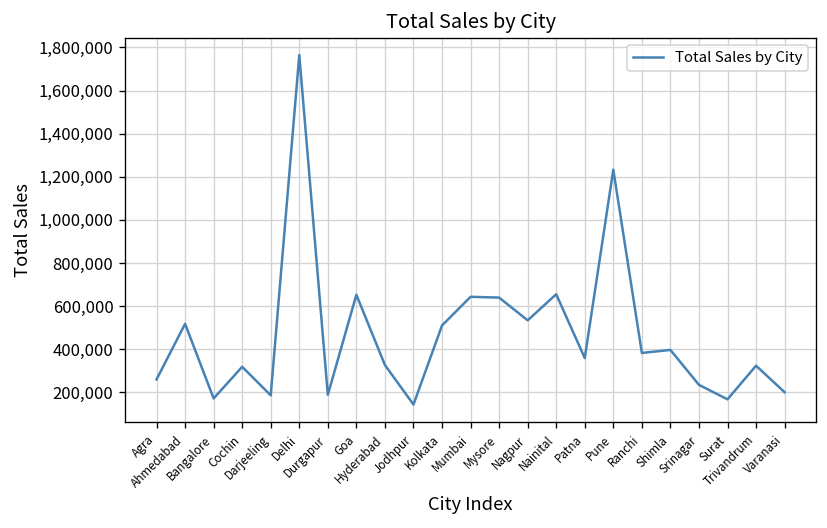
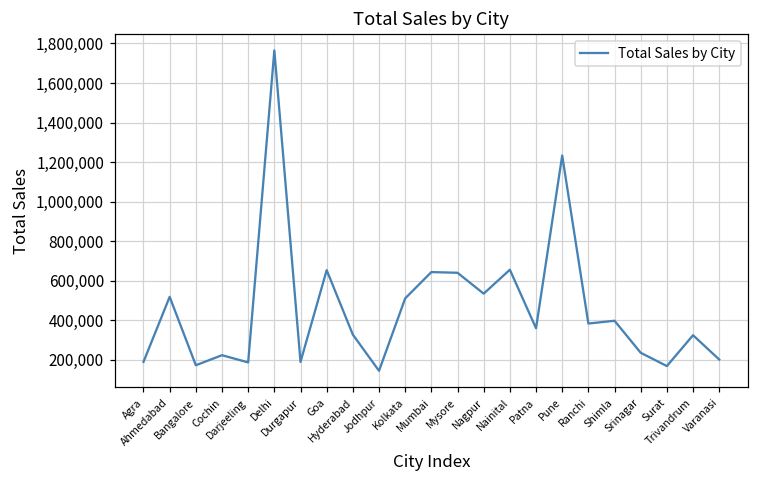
  {
-   "Agra": "260,000",
+   "Agra": "190,000",
    "Ahmedabad": "520,000",
    "Bangalore": "170,000",
-   "Cochin": "320,000",
+   "Cochin": "220,000",
    "Darjeeling": "190,000",
    "Delhi": "1,760,000",
    "Durgapur": "190,000",
    "Goa": "650,000",
    "Hyderabad": "330,000",
    "Jodhpur": "140,000",
    "Kolkata": "510,000",
    "Mumbai": "640,000",
    "Mysore": "640,000",
    "Nagpur": "530,000",
    "Nainital": "660,000",
    "Patna": "360,000",
    "Pune": "1,230,000",
    "Ranchi": "380,000",
    "Shimla": "400,000",
    "Srinagar": "230,000",
    "Surat": "170,000",
    "Trivandrum": "320,000",
    "Varanasi": "200,000"
  }
